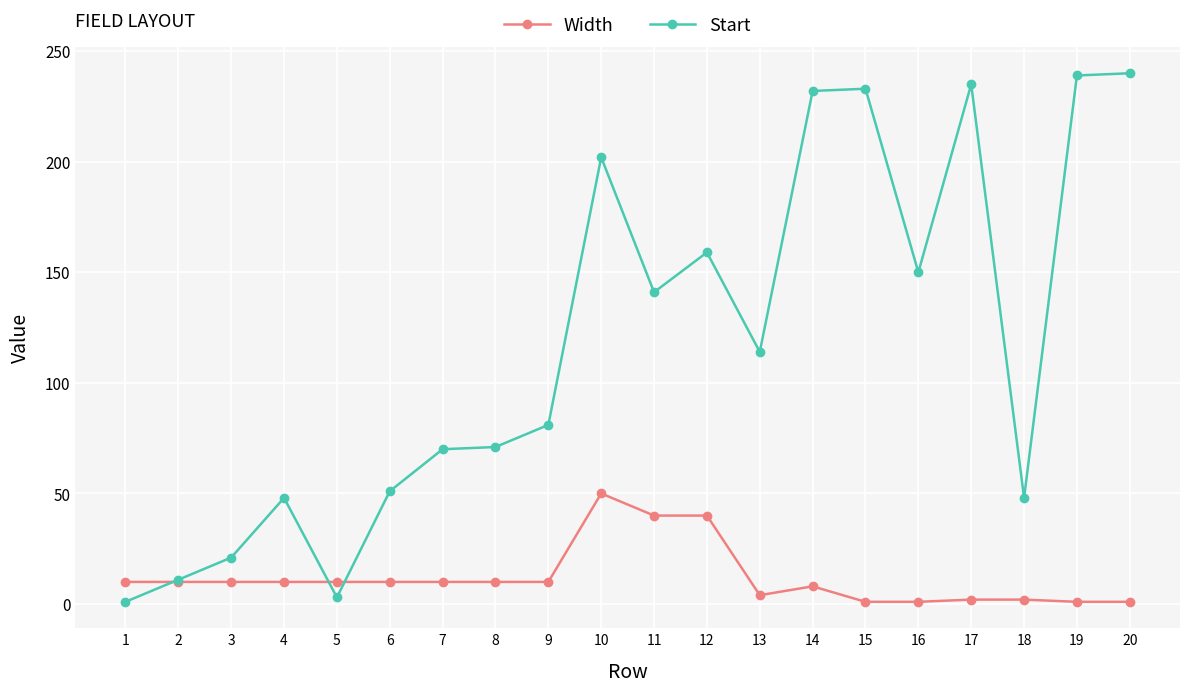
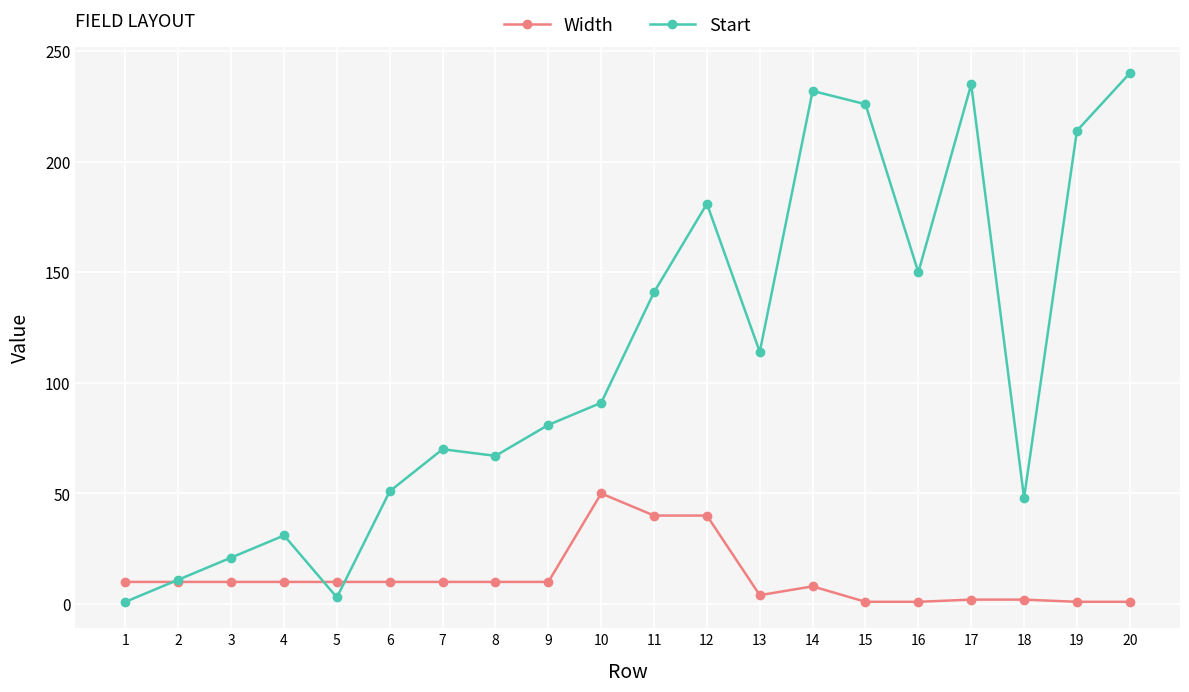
  {
    "Width": {
      "1": 10,
      "3": 10,
      "4": 10,
      "5": 10,
      "6": 10,
      "7": 10,
      "8": 10,
      "9": 10,
      "10": 50,
      "11": 40,
      "12": 40,
      "13": 4,
      "14": 8,
      "15": 1,
      "16": 1,
      "17": 2,
      "18": 2,
      "19": 1,
      "20": 1
    },
    "Start": {
      "1": 1,
      "3": 21,
-     "4": 48,
+     "4": 31,
      "5": 3,
      "6": 51,
      "7": 70,
-     "8": 71,
+     "8": 67,
      "9": 81,
-     "10": 202,
+     "10": 91,
      "11": 141,
-     "12": 159,
+     "12": 181,
      "13": 114,
      "14": 232,
-     "15": 233,
+     "15": 226,
      "16": 150,
      "17": 235,
      "18": 48,
-     "19": 239,
+     "19": 214,
      "20": 240
    }
  }
